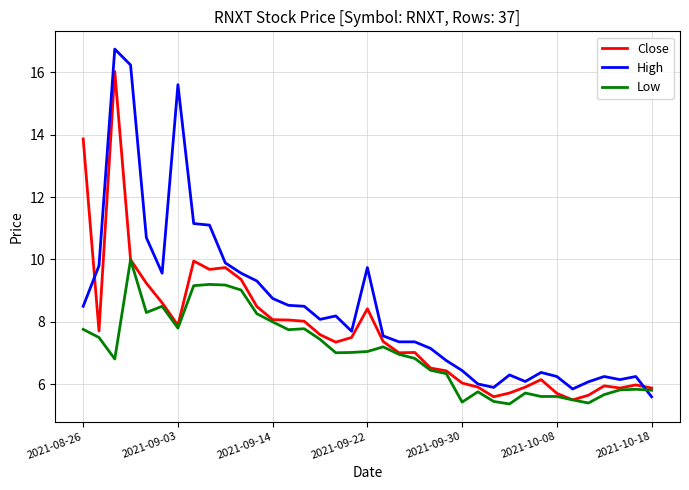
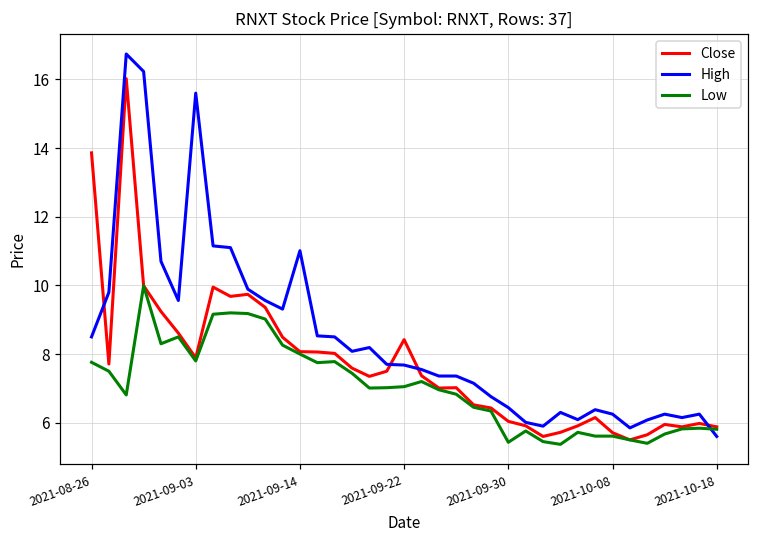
  {
    "Close": {
      "2021-08-26": 13.9,
      "2021-09-03": 7.9,
      "2021-09-22": 8.4,
      "2021-09-30": 6.0,
      "2021-10-08": 5.7
    },
    "High": {
      "2021-08-26": 8.5,
      "2021-09-03": 15.6,
-     "2021-09-14": 8.8,
-     "2021-09-22": 9.7,
+     "2021-09-14": 11.0,
+     "2021-09-22": 7.7,
      "2021-09-30": 6.4,
      "2021-10-08": 6.3,
      "2021-10-18": 5.6
    },
    "Low": {
      "2021-08-26": 7.8,
      "2021-09-03": 7.8,
      "2021-09-22": 7.1,
      "2021-09-30": 5.4,
      "2021-10-08": 5.6
    }
  }
